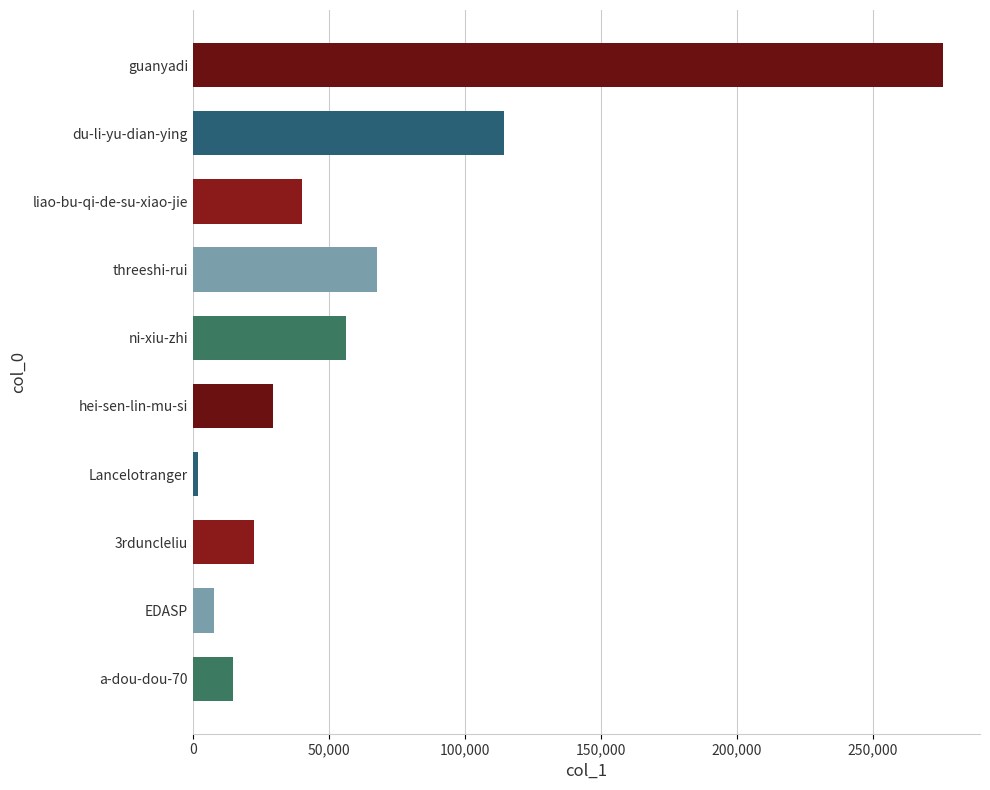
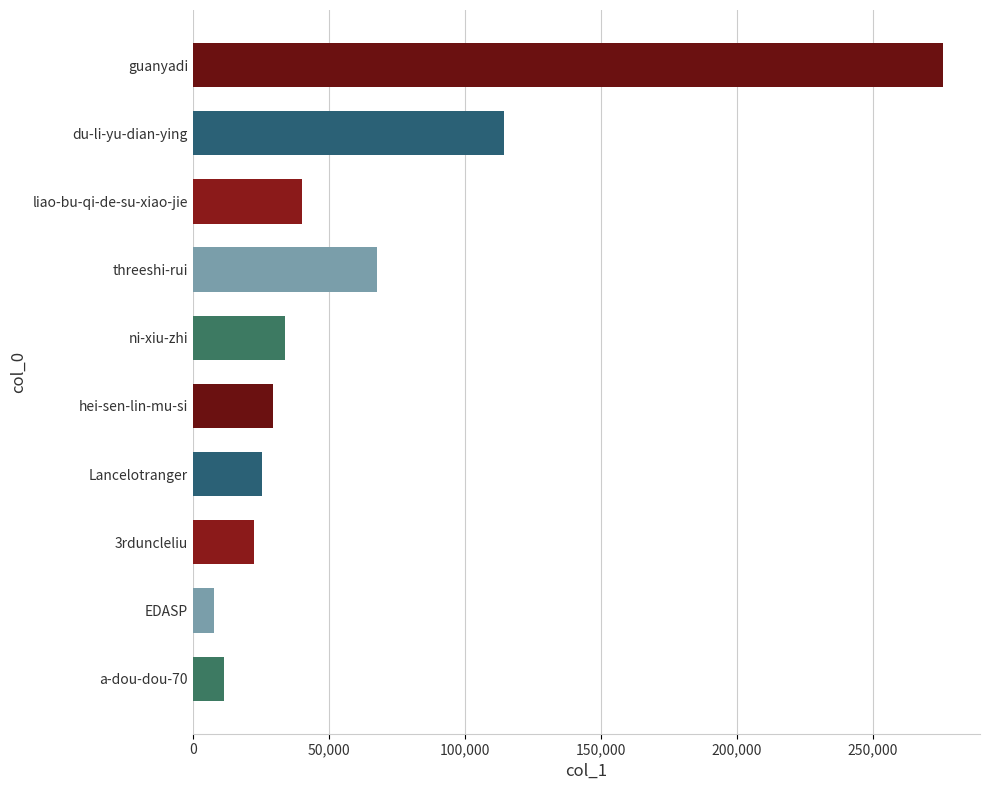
  {
    "guanyadi": "276,000",
    "du-li-yu-dian-ying": "114,000",
    "liao-bu-qi-de-su-xiao-jie": "40,000",
    "threeshi-rui": "68,000",
-   "ni-xiu-zhi": "56,000",
+   "ni-xiu-zhi": "34,000",
    "hei-sen-lin-mu-si": "29,000",
-   "Lancelotranger": "2,000",
+   "Lancelotranger": "25,000",
    "3rduncleliu": "23,000",
    "EDASP": "8,000",
-   "a-dou-dou-70": "15,000"
+   "a-dou-dou-70": "11,000"
  }
